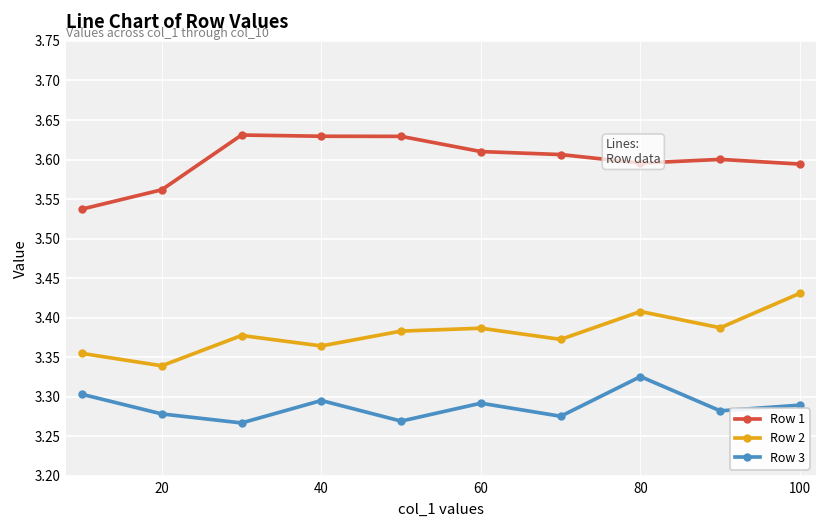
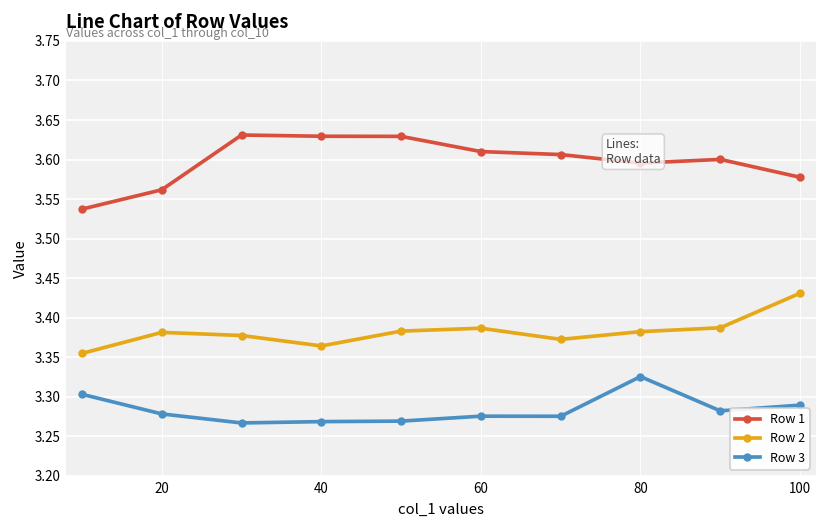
  {
    "Row 1": {
      "20": 3.56,
      "40": 3.63,
      "60": 3.61,
-     "100": 3.59
+     "100": 3.58
    },
    "Row 2": {
-     "20": 3.34,
+     "20": 3.38,
      "40": 3.36,
      "60": 3.39,
-     "80": 3.41,
+     "80": 3.38,
      "100": 3.43
    },
    "Row 3": {
      "20": 3.28,
-     "40": 3.30,
-     "60": 3.29,
+     "40": 3.27,
+     "60": 3.28,
      "80": 3.33,
      "100": 3.29
    }
  }
